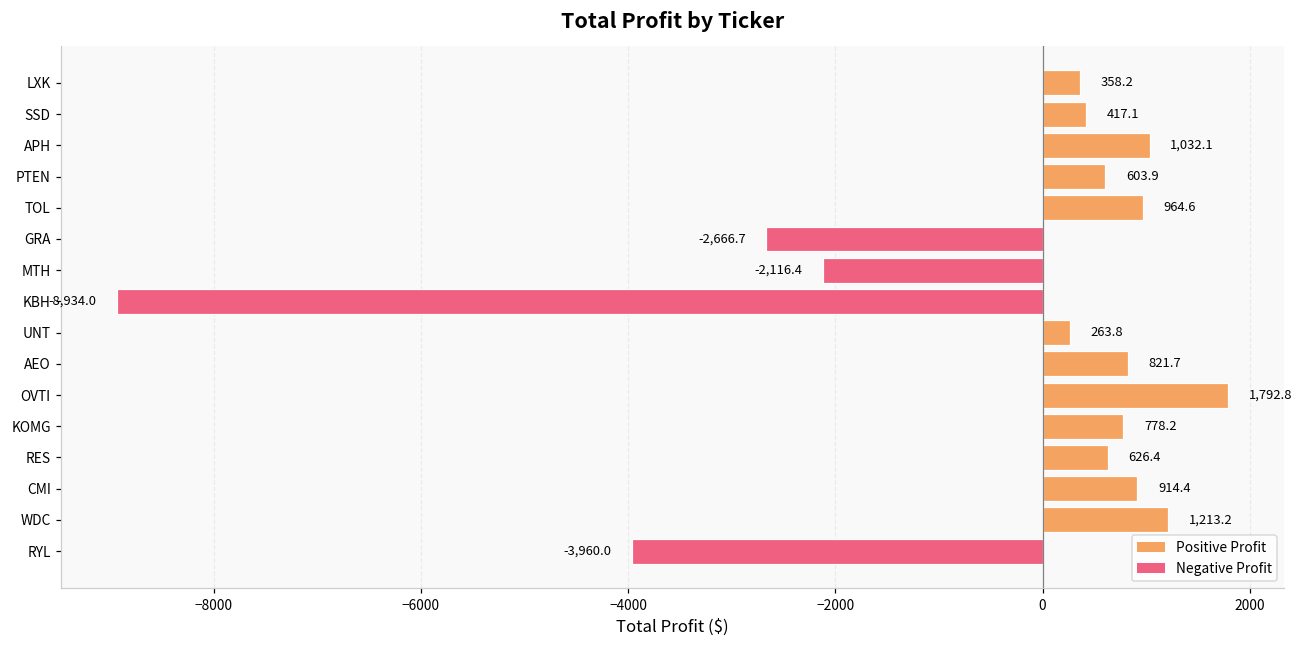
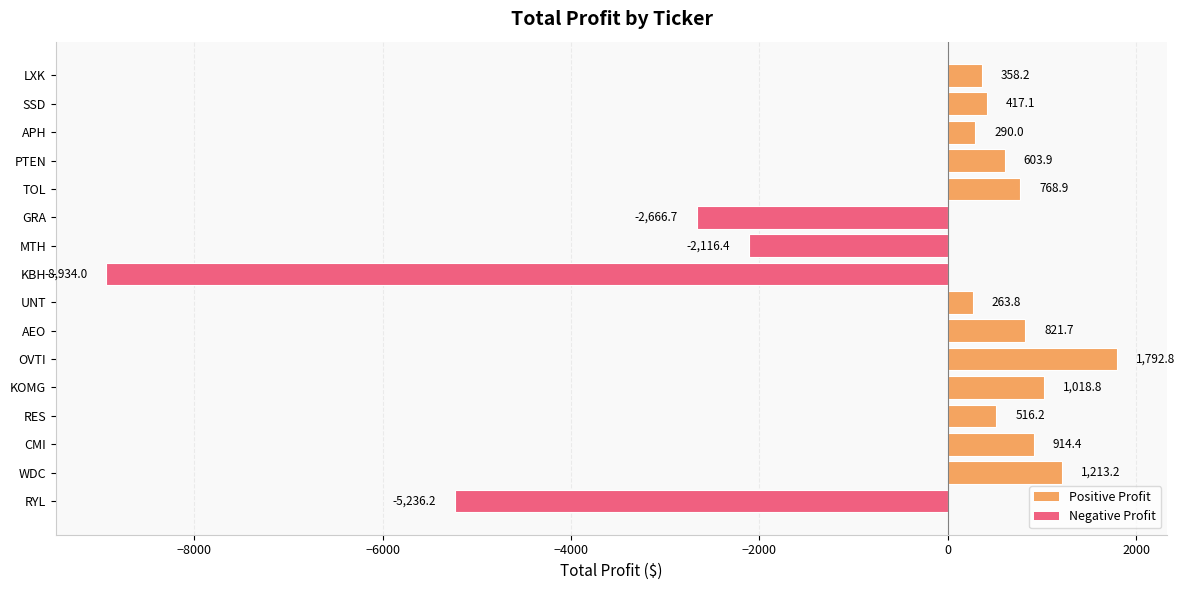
  {
    "LXK": "358.2",
    "SSD": "417.1",
-   "APH": "1,032.1",
+   "APH": "290.0",
    "PTEN": "603.9",
-   "TOL": "964.6",
+   "TOL": "768.9",
    "GRA": "-2,666.7",
    "MTH": "-2,116.4",
    "KBH": "-8,934.0",
    "UNT": "263.8",
    "AEO": "821.7",
    "OVTI": "1,792.8",
-   "KOMG": "778.2",
-   "RES": "626.4",
+   "KOMG": "1,018.8",
+   "RES": "516.2",
    "CMI": "914.4",
    "WDC": "1,213.2",
-   "RYL": "-3,960.0"
+   "RYL": "-5,236.2"
  }
